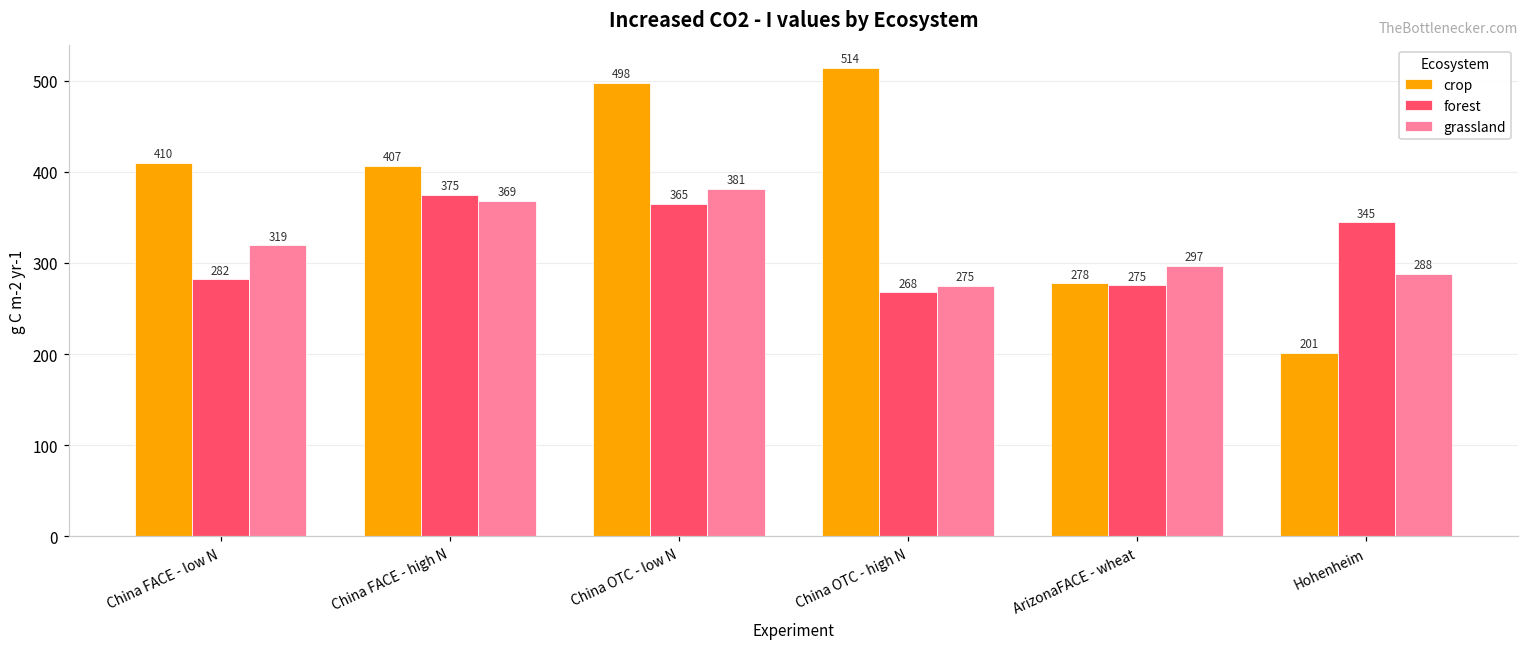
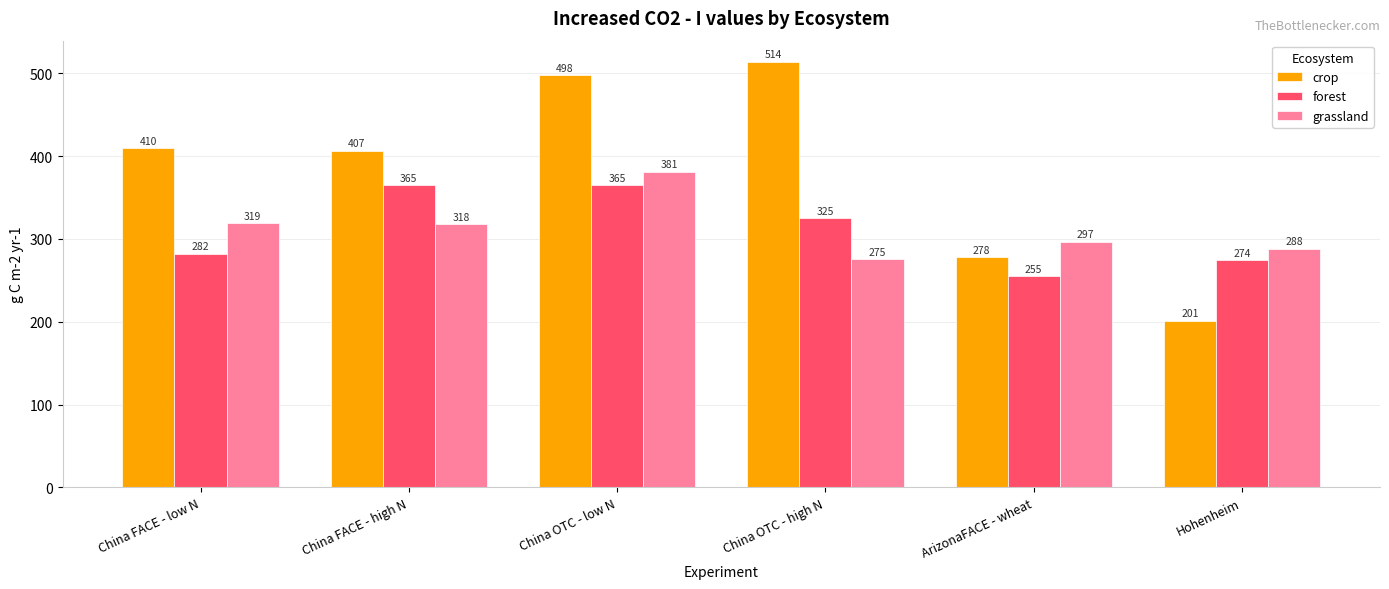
  {
    "crop": {
      "China FACE - low N": 410,
      "China FACE - high N": 407,
      "China OTC - low N": 498,
      "China OTC - high N": 514,
      "ArizonaFACE - wheat": 278,
      "Hohenheim": 201
    },
    "forest": {
      "China FACE - low N": 282,
-     "China FACE - high N": 375,
+     "China FACE - high N": 365,
      "China OTC - low N": 365,
-     "China OTC - high N": 268,
-     "ArizonaFACE - wheat": 275,
-     "Hohenheim": 345
+     "China OTC - high N": 325,
+     "ArizonaFACE - wheat": 255,
+     "Hohenheim": 274
    },
    "grassland": {
      "China FACE - low N": 319,
-     "China FACE - high N": 369,
+     "China FACE - high N": 318,
      "China OTC - low N": 381,
      "China OTC - high N": 275,
      "ArizonaFACE - wheat": 297,
      "Hohenheim": 288
    }
  }
